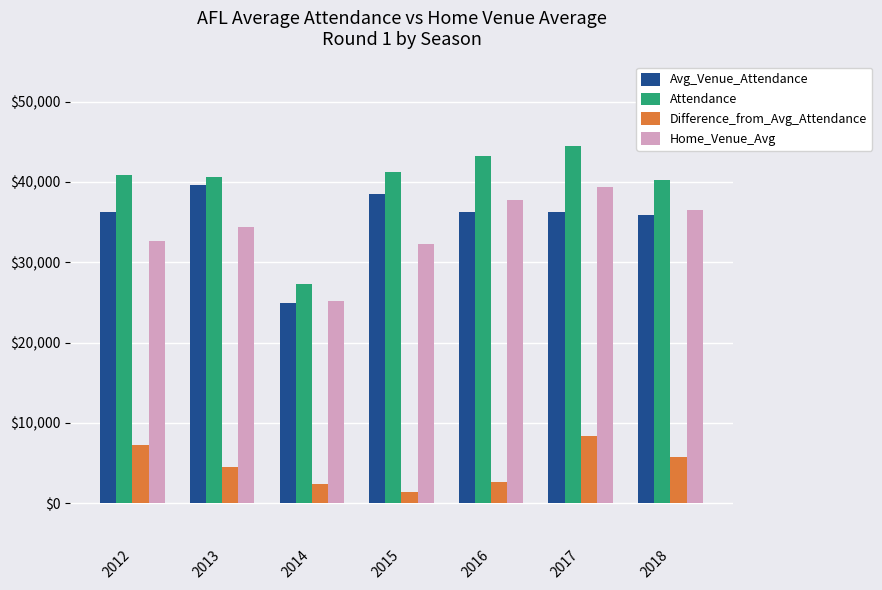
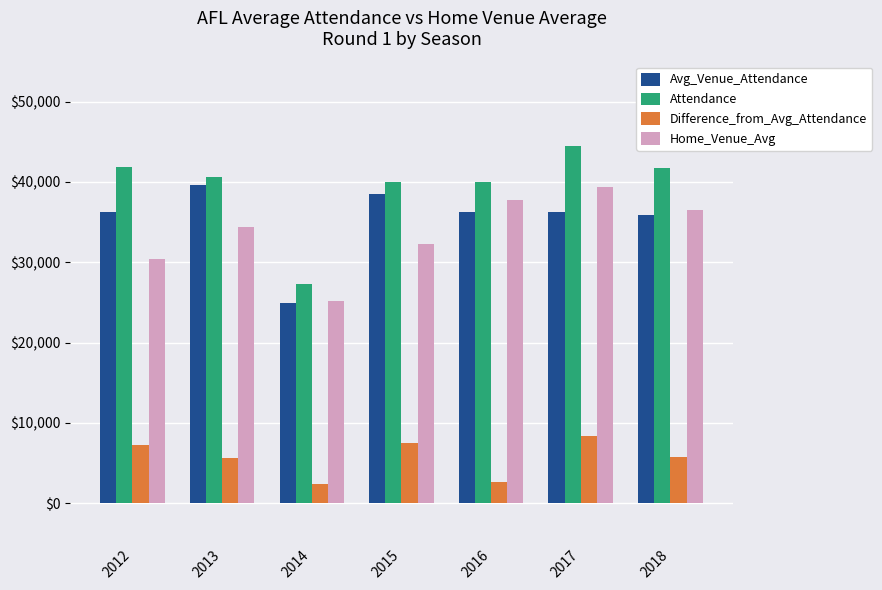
  {
    "Avg_Venue_Attendance": {
      "2012": "$36,000",
      "2013": "$40,000",
      "2014": "$25,000",
      "2015": "$39,000",
      "2016": "$36,000",
      "2017": "$36,000",
      "2018": "$36,000"
    },
    "Attendance": {
-     "2012": "$41,000",
+     "2012": "$42,000",
      "2013": "$41,000",
      "2014": "$27,000",
-     "2015": "$41,000",
-     "2016": "$43,000",
+     "2015": "$40,000",
+     "2016": "$40,000",
      "2017": "$44,000",
-     "2018": "$40,000"
+     "2018": "$42,000"
    },
    "Difference_from_Avg_Attendance": {
      "2012": "$7,000",
-     "2013": "$4,000",
+     "2013": "$6,000",
      "2014": "$2,000",
-     "2015": "$1,000",
+     "2015": "$8,000",
      "2016": "$3,000",
      "2017": "$8,000",
      "2018": "$6,000"
    },
    "Home_Venue_Avg": {
-     "2012": "$33,000",
+     "2012": "$30,000",
      "2013": "$34,000",
      "2014": "$25,000",
      "2015": "$32,000",
      "2016": "$38,000",
      "2017": "$39,000",
      "2018": "$37,000"
    }
  }
